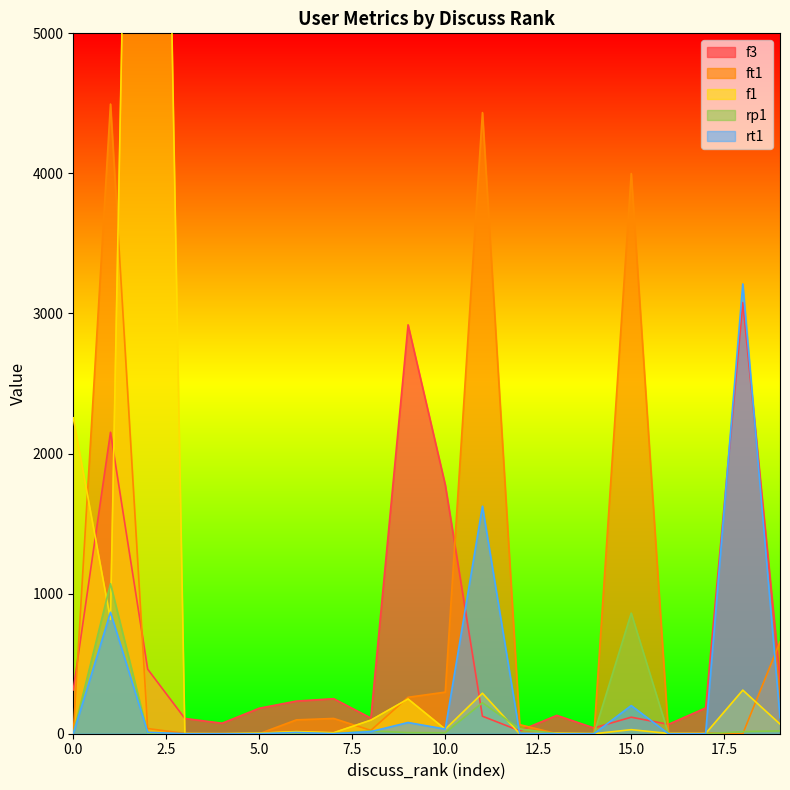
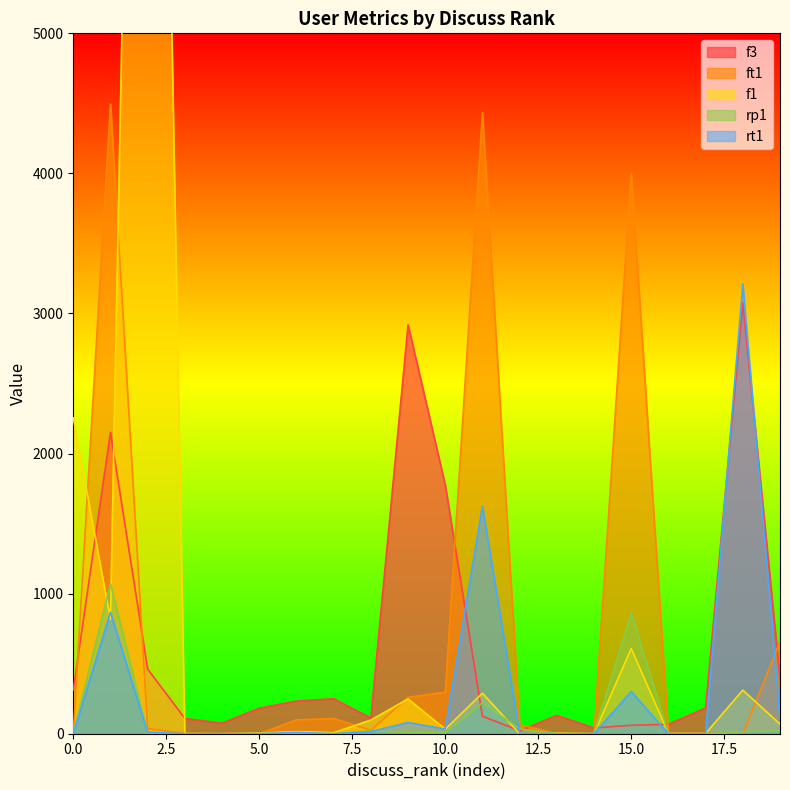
  {
    "f3": {
      "0.0": 310,
      "5.0": 180,
      "10.0": 1780,
-     "15.0": 120
+     "15.0": 60
    },
    "ft1": {
      "10.0": 300,
      "15.0": 4000
    },
    "f1": {
      "0.0": 2260,
-     "15.0": 30
+     "15.0": 610
    },
    "rp1": {
      "10.0": 10,
      "15.0": 860
    },
    "rt1": {
-     "15.0": 200
+     "15.0": 300
    }
  }
